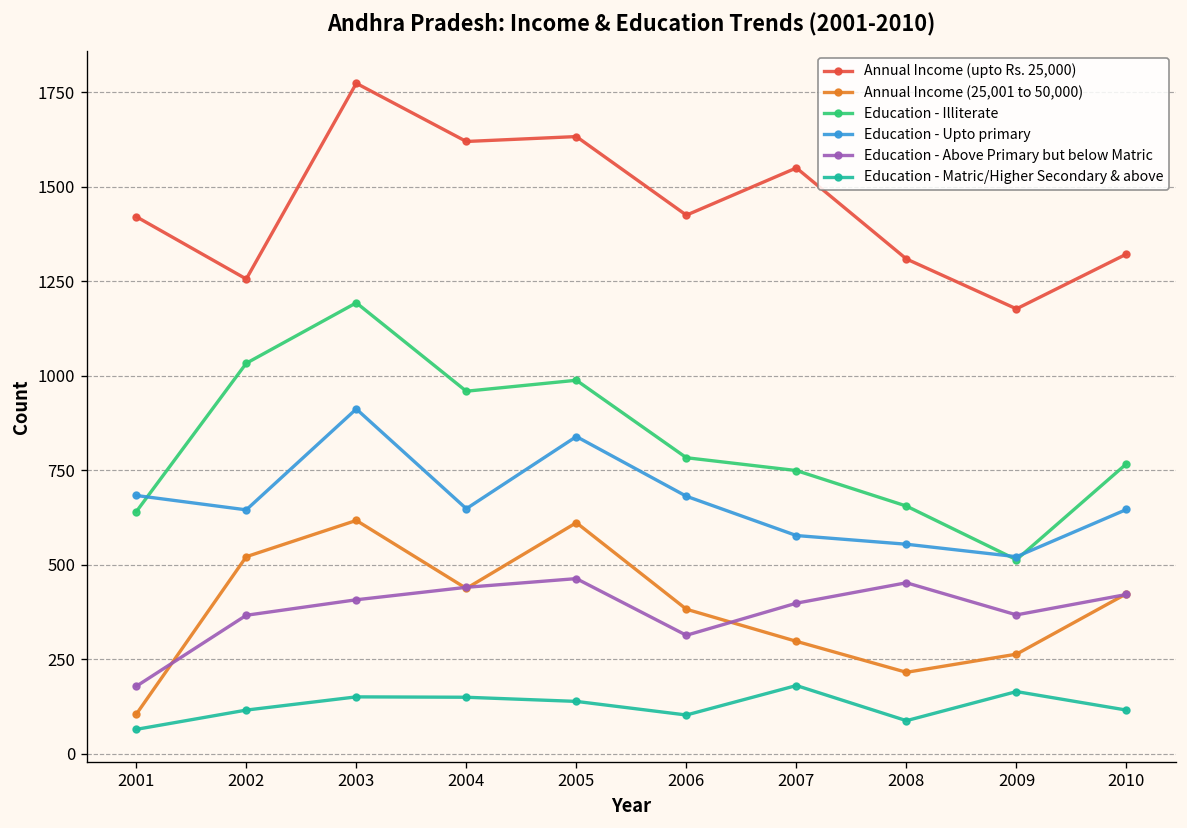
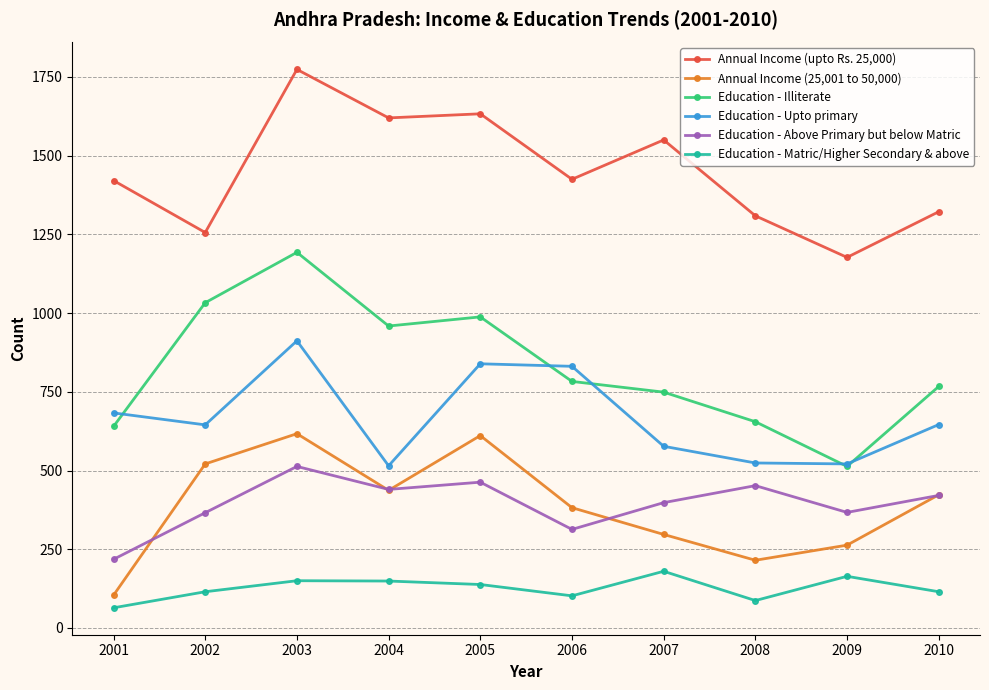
  {
    "Education - Upto primary": {
      "2001": 680,
      "2002": 650,
      "2003": 910,
-     "2004": 650,
+     "2004": 520,
      "2005": 840,
-     "2006": 680,
+     "2006": 830,
      "2007": 580,
-     "2008": 550,
+     "2008": 520,
      "2010": 650
    },
    "Education - Above Primary but below Matric": {
-     "2001": 180,
+     "2001": 220,
      "2002": 370,
-     "2003": 410,
+     "2003": 510,
      "2005": 460,
      "2006": 310,
      "2007": 400,
      "2008": 450,
      "2009": 370
    }
  }
